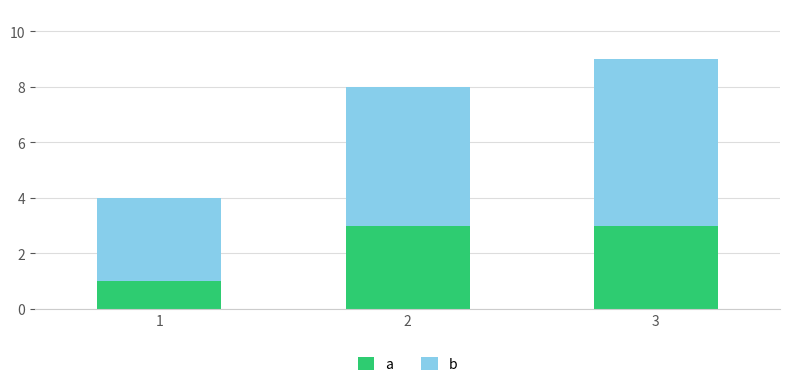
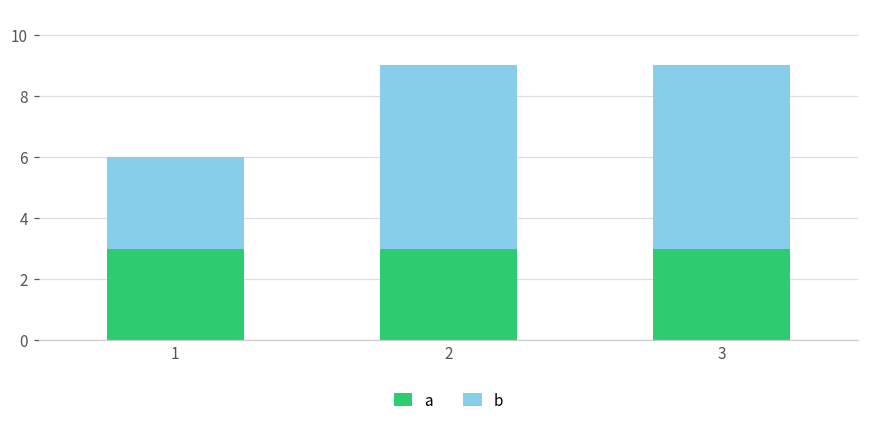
  {
    "a": {
-     "1": 1,
+     "1": 3,
      "2": 3,
      "3": 3
    },
    "b": {
      "1": 3,
-     "2": 5,
+     "2": 6,
      "3": 6
    }
  }
